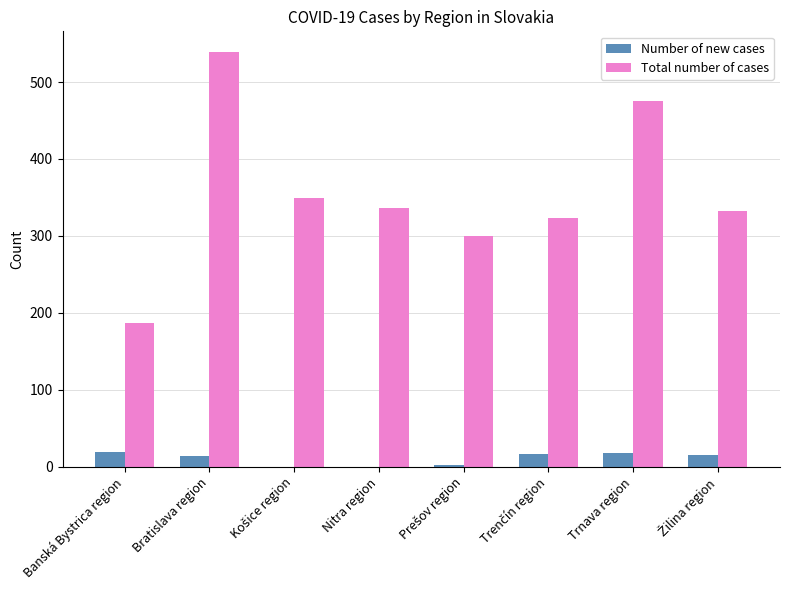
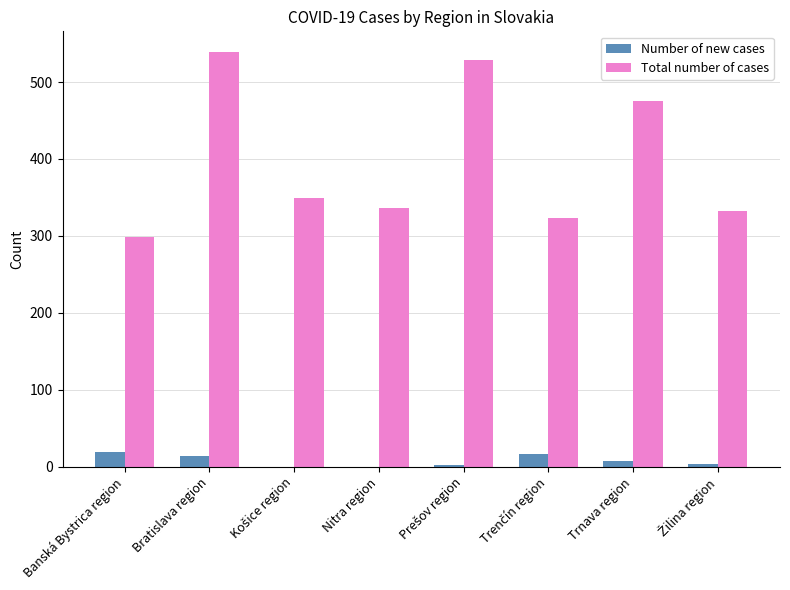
  {
    "Number of new cases": {
      "Banská Bystrica region": 20,
      "Bratislava region": 10,
      "Košice region": 0,
      "Nitra region": 0,
      "Trenčín region": 20,
-     "Trnava region": 20,
-     "Žilina region": 20
+     "Trnava region": 10,
+     "Žilina region": 0
    },
    "Total number of cases": {
-     "Banská Bystrica region": 190,
+     "Banská Bystrica region": 300,
      "Bratislava region": 540,
      "Košice region": 350,
      "Nitra region": 340,
-     "Prešov region": 300,
+     "Prešov region": 530,
      "Trenčín region": 320,
      "Trnava region": 480,
      "Žilina region": 330
    }
  }
